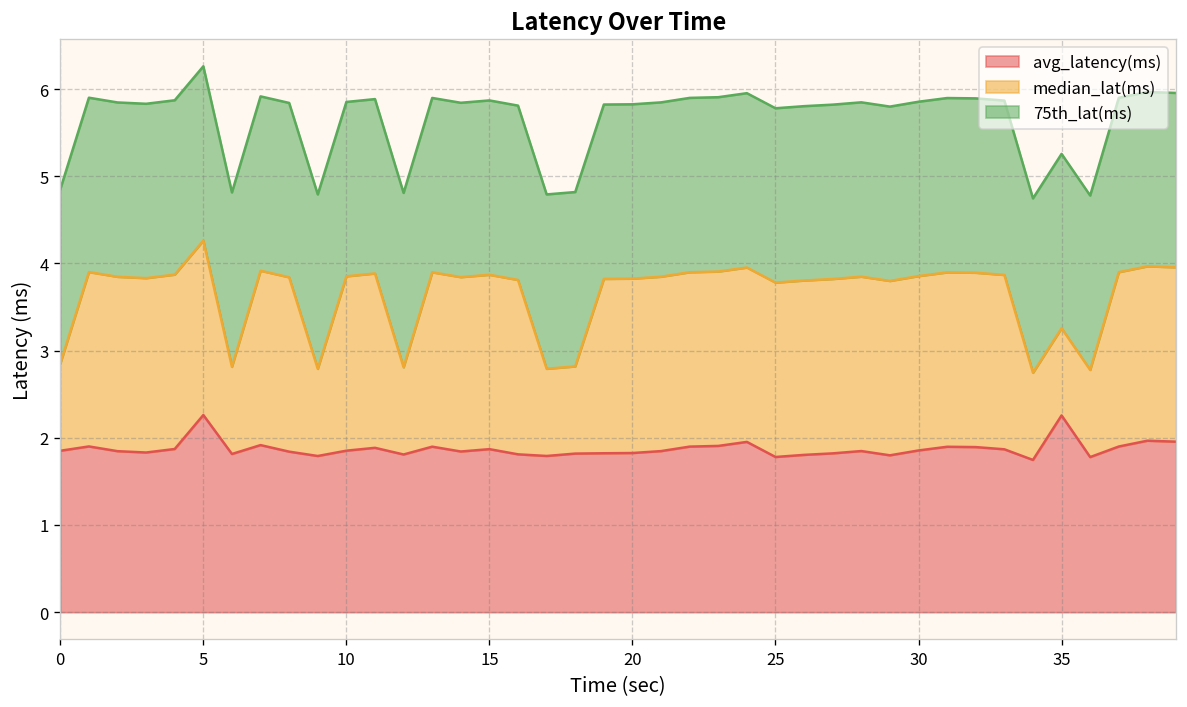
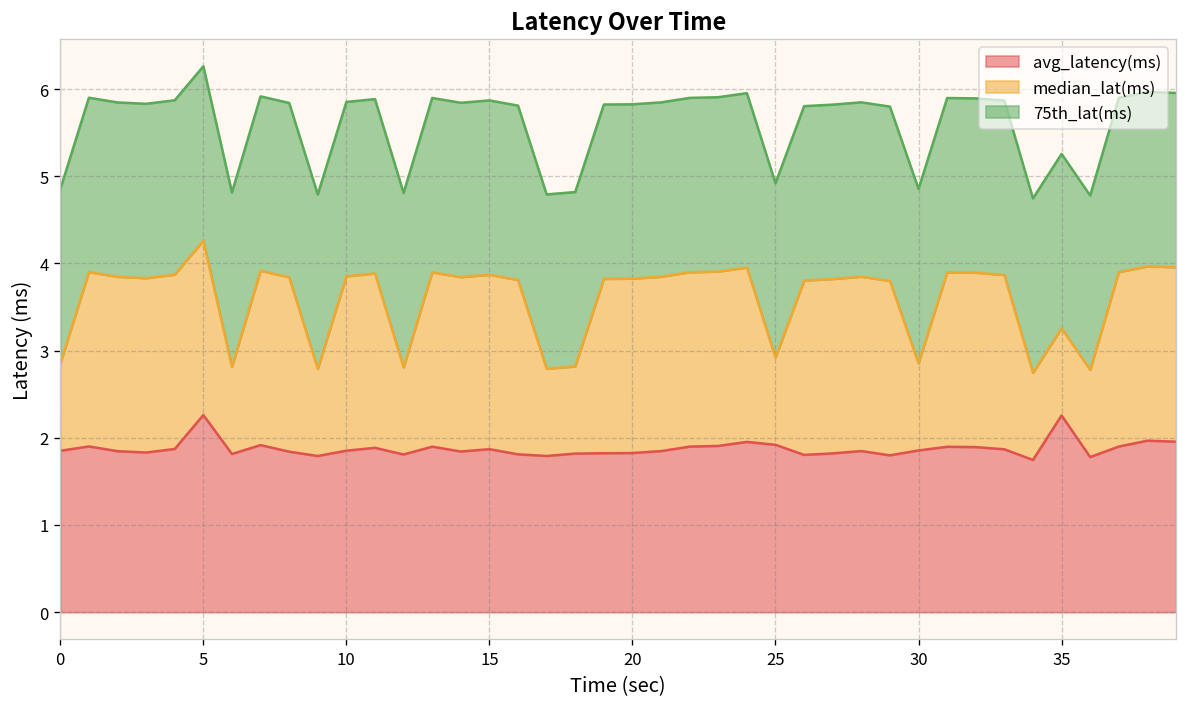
  {
    "avg_latency(ms)": {
      "0": 1.9,
      "5": 2.3,
      "10": 1.9,
      "15": 1.9,
      "20": 1.8,
-     "25": 1.8,
+     "25": 1.9,
      "30": 1.9,
      "35": 2.3
    },
    "median_lat(ms)": {
      "0": 1,
      "5": 2,
      "10": 2,
      "15": 2,
      "20": 2,
-     "25": 2,
-     "30": 2,
+     "25": 1,
+     "30": 1,
      "35": 1
    },
    "75th_lat(ms)": {
      "0": 2.0,
      "5": 2.0,
      "10": 2.0,
      "15": 2.0,
      "20": 2.0,
      "25": 2.0,
      "30": 2.0,
      "35": 2.0
    }
  }
